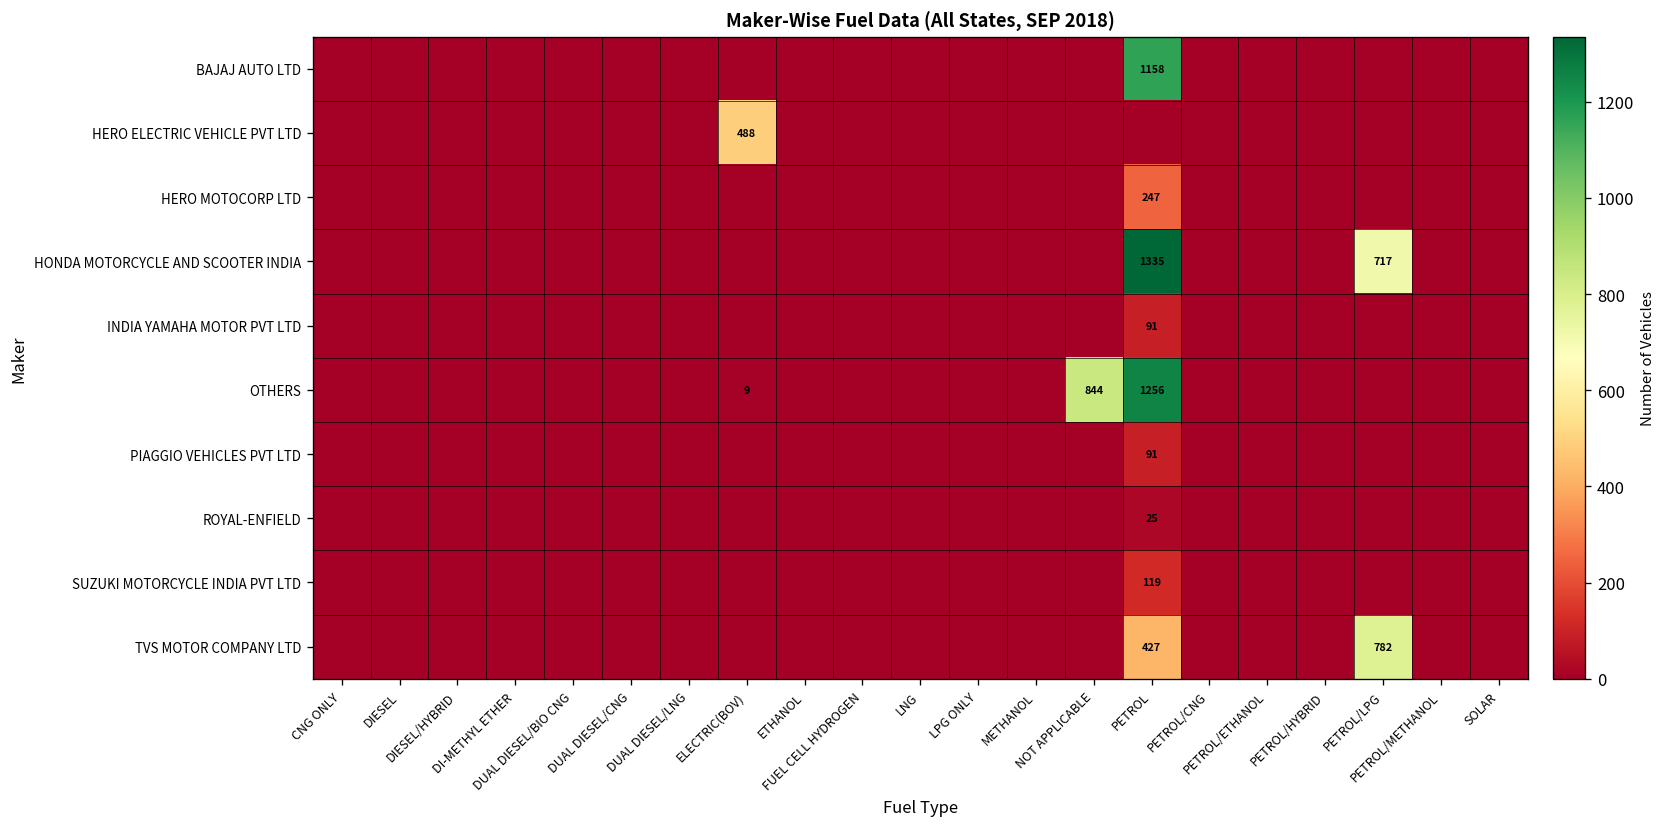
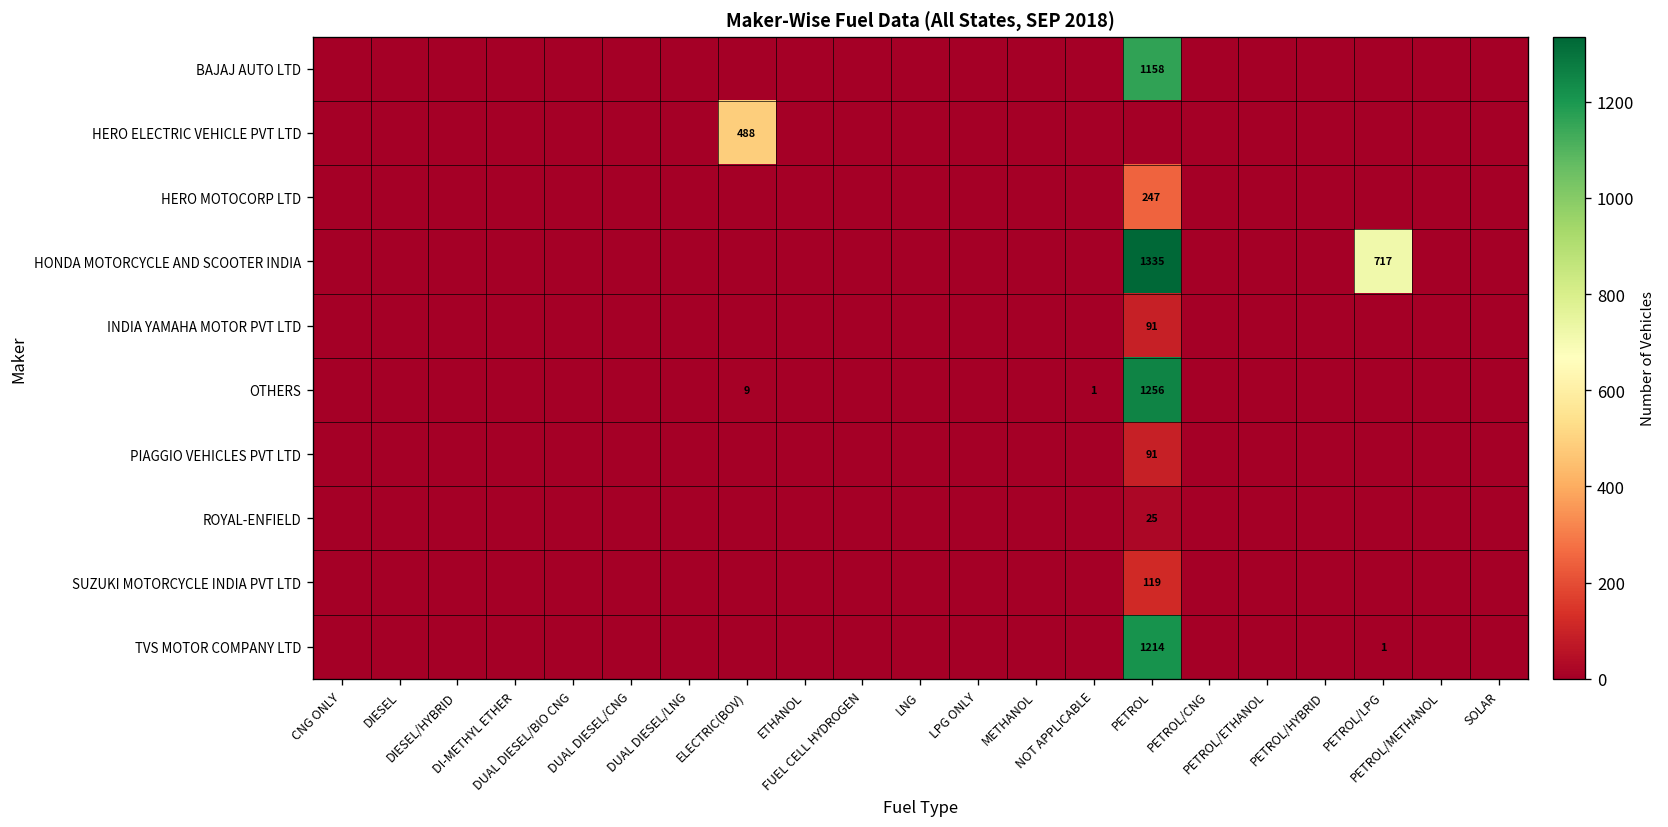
  {
    "BAJAJ AUTO LTD": {
      "PETROL": 1158
    },
    "HERO ELECTRIC VEHICLE PVT LTD": {
      "ELECTRIC(BOV)": 488
    },
    "HERO MOTOCORP LTD": {
      "PETROL": 247
    },
    "HONDA MOTORCYCLE AND SCOOTER INDIA": {
      "PETROL": 1335,
      "PETROL/LPG": 717
    },
    "INDIA YAMAHA MOTOR PVT LTD": {
      "PETROL": 91
    },
    "OTHERS": {
      "ELECTRIC(BOV)": 9,
-     "NOT APPLICABLE": 844,
+     "NOT APPLICABLE": 1,
      "PETROL": 1256
    },
    "PIAGGIO VEHICLES PVT LTD": {
      "PETROL": 91
    },
    "ROYAL-ENFIELD": {
      "PETROL": 25
    },
    "SUZUKI MOTORCYCLE INDIA PVT LTD": {
      "PETROL": 119
    },
    "TVS MOTOR COMPANY LTD": {
-     "PETROL": 427,
-     "PETROL/LPG": 782
+     "PETROL": 1214,
+     "PETROL/LPG": 1
    }
  }
